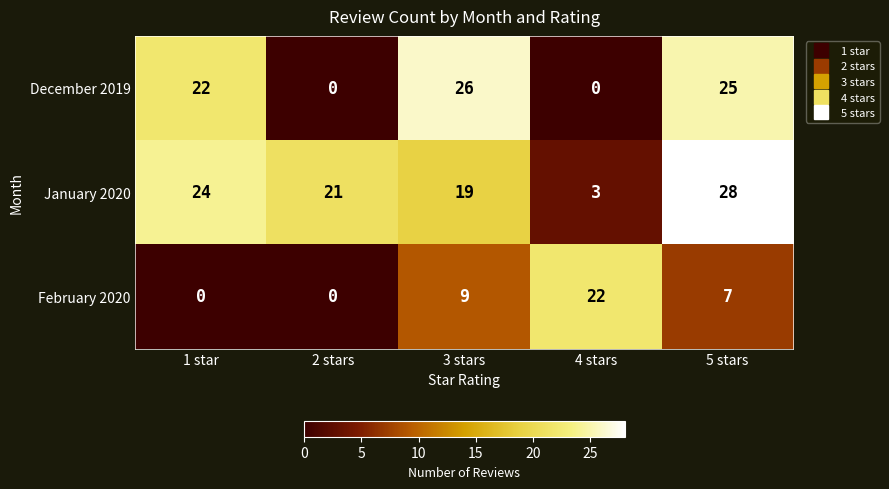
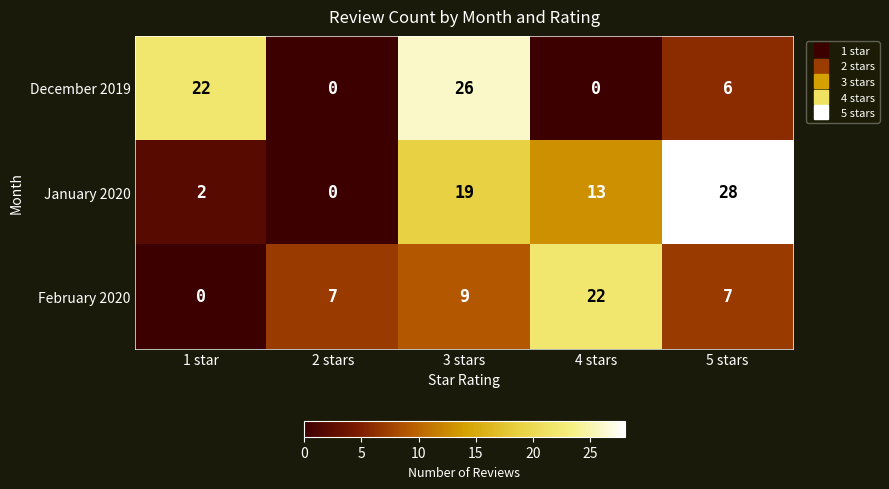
  {
    "December 2019": {
      "1 star": 22,
      "2 stars": 0,
      "3 stars": 26,
      "4 stars": 0,
-     "5 stars": 25
+     "5 stars": 6
    },
    "January 2020": {
-     "1 star": 24,
-     "2 stars": 21,
+     "1 star": 2,
+     "2 stars": 0,
      "3 stars": 19,
-     "4 stars": 3,
+     "4 stars": 13,
      "5 stars": 28
    },
    "February 2020": {
      "1 star": 0,
-     "2 stars": 0,
+     "2 stars": 7,
      "3 stars": 9,
      "4 stars": 22,
      "5 stars": 7
    }
  }
